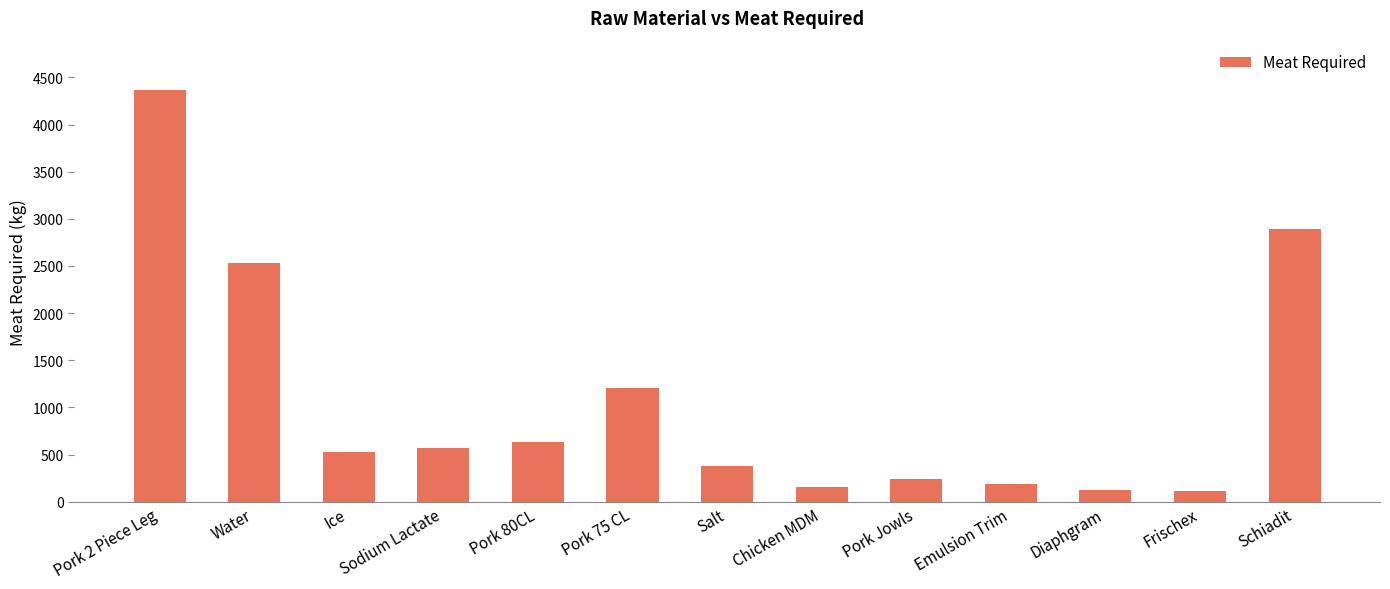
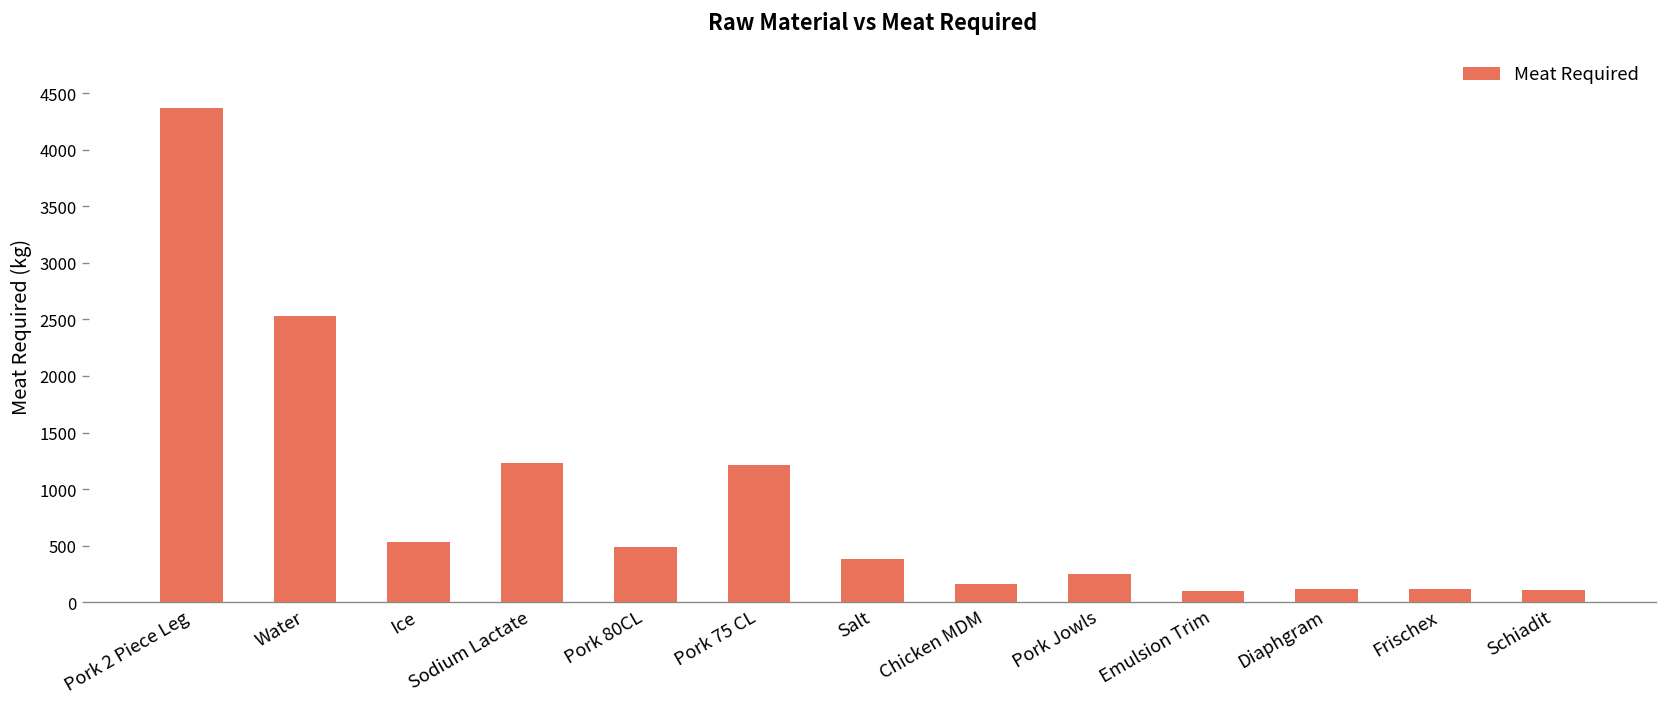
  {
    "Pork 2 Piece Leg": 4400,
    "Water": 2500,
    "Ice": 500,
-   "Sodium Lactate": 600,
-   "Pork 80CL": 600,
+   "Sodium Lactate": 1200,
+   "Pork 80CL": 500,
    "Pork 75 CL": 1200,
    "Salt": 400,
    "Chicken MDM": 200,
    "Pork Jowls": 200,
-   "Emulsion Trim": 200,
+   "Emulsion Trim": 100,
    "Diaphgram": 100,
    "Frischex": 100,
-   "Schiadit": 2900
+   "Schiadit": 100
  }
